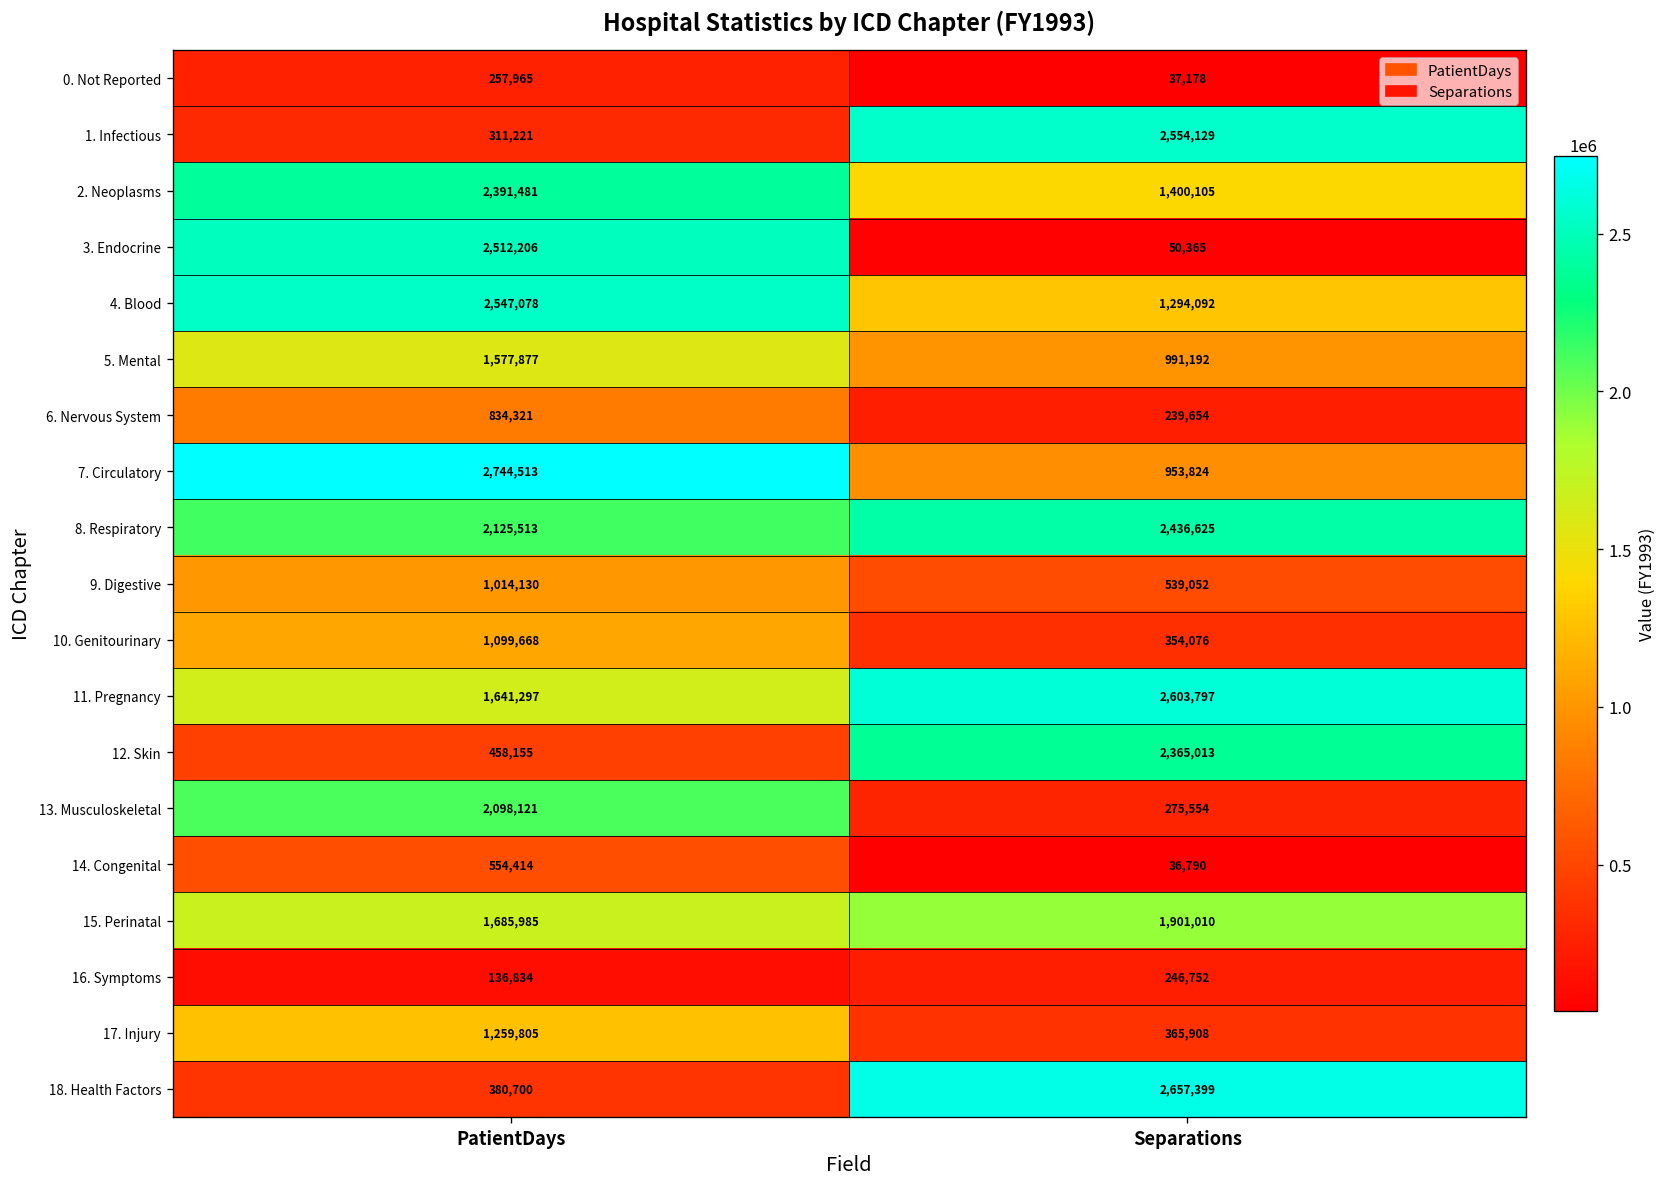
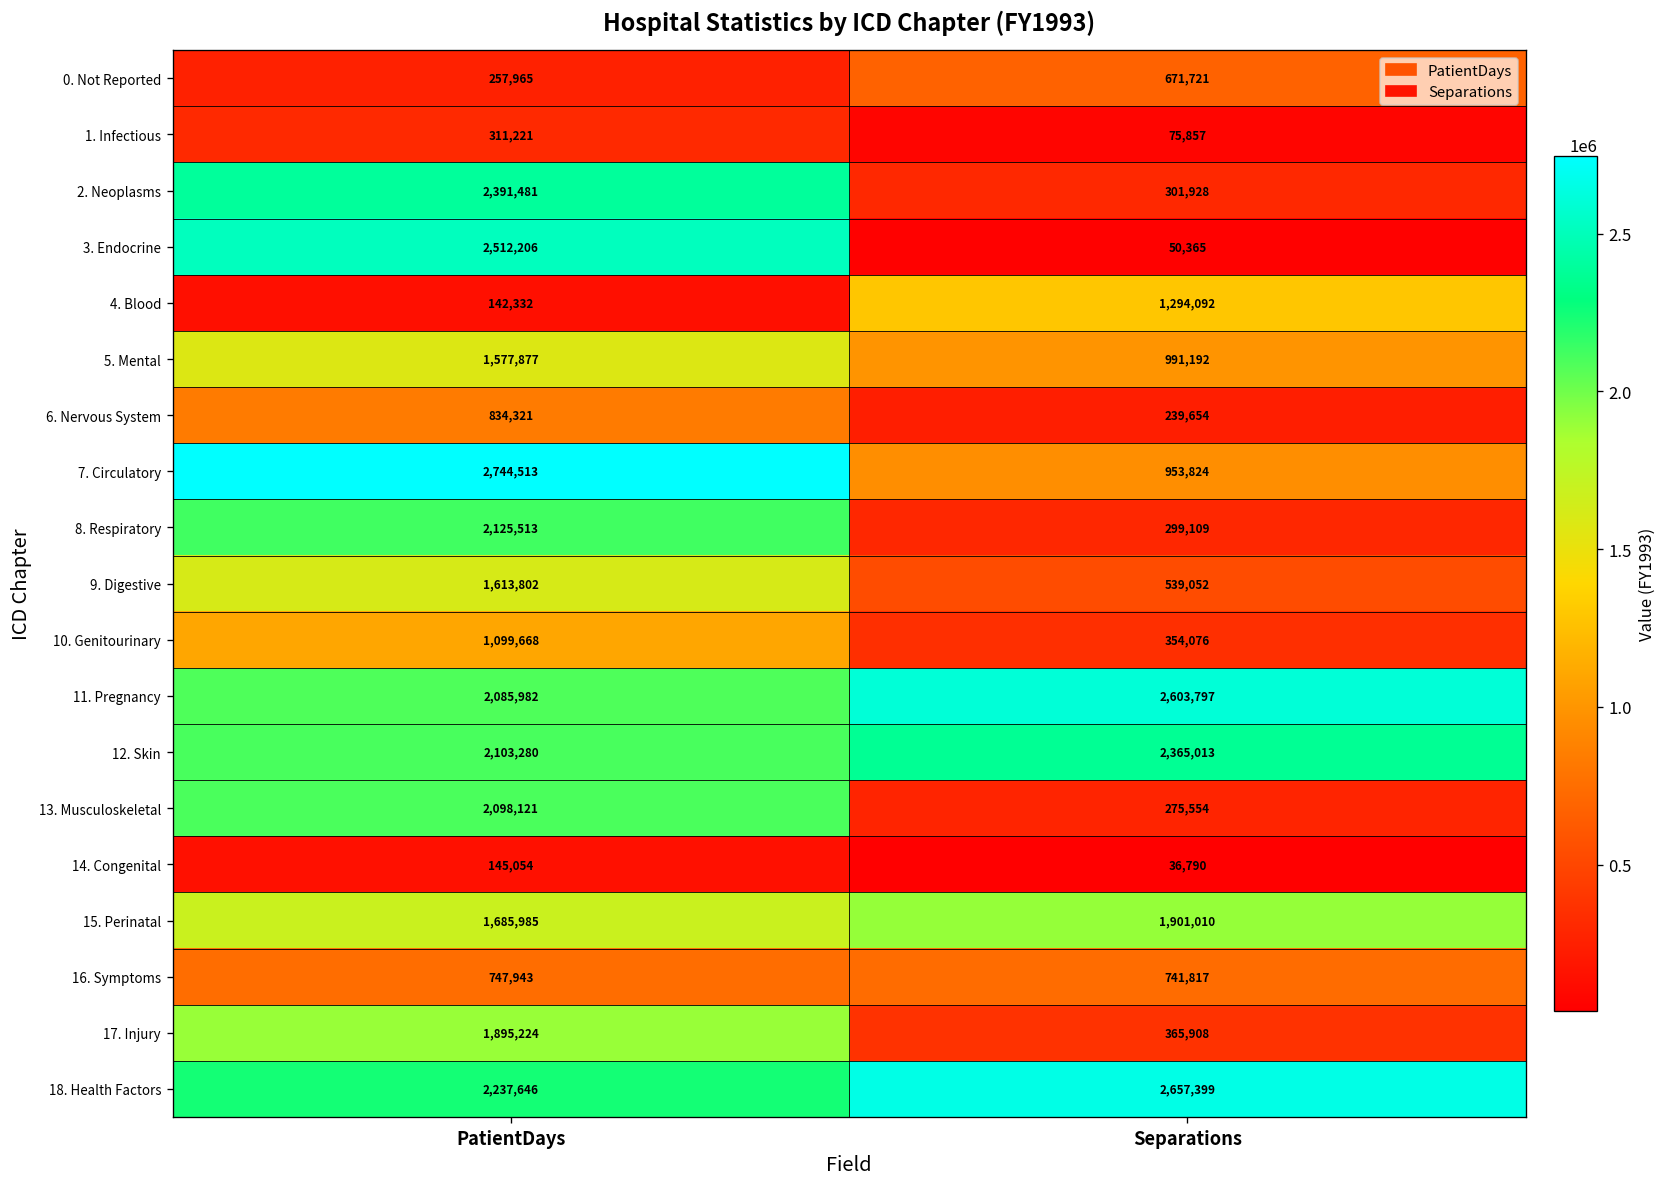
  {
    "0. Not Reported": {
      "PatientDays": "257,965",
-     "Separations": "37,178"
+     "Separations": "671,721"
    },
    "1. Infectious": {
      "PatientDays": "311,221",
-     "Separations": "2,554,129"
+     "Separations": "75,857"
    },
    "2. Neoplasms": {
      "PatientDays": "2,391,481",
-     "Separations": "1,400,105"
+     "Separations": "301,928"
    },
    "3. Endocrine": {
      "PatientDays": "2,512,206",
      "Separations": "50,365"
    },
    "4. Blood": {
-     "PatientDays": "2,547,078",
+     "PatientDays": "142,332",
      "Separations": "1,294,092"
    },
    "5. Mental": {
      "PatientDays": "1,577,877",
      "Separations": "991,192"
    },
    "6. Nervous System": {
      "PatientDays": "834,321",
      "Separations": "239,654"
    },
    "7. Circulatory": {
      "PatientDays": "2,744,513",
      "Separations": "953,824"
    },
    "8. Respiratory": {
      "PatientDays": "2,125,513",
-     "Separations": "2,436,625"
+     "Separations": "299,109"
    },
    "9. Digestive": {
-     "PatientDays": "1,014,130",
+     "PatientDays": "1,613,802",
      "Separations": "539,052"
    },
    "10. Genitourinary": {
      "PatientDays": "1,099,668",
      "Separations": "354,076"
    },
    "11. Pregnancy": {
-     "PatientDays": "1,641,297",
+     "PatientDays": "2,085,982",
      "Separations": "2,603,797"
    },
    "12. Skin": {
-     "PatientDays": "458,155",
+     "PatientDays": "2,103,280",
      "Separations": "2,365,013"
    },
    "13. Musculoskeletal": {
      "PatientDays": "2,098,121",
      "Separations": "275,554"
    },
    "14. Congenital": {
-     "PatientDays": "554,414",
+     "PatientDays": "145,054",
      "Separations": "36,790"
    },
    "15. Perinatal": {
      "PatientDays": "1,685,985",
      "Separations": "1,901,010"
    },
    "16. Symptoms": {
-     "PatientDays": "136,834",
-     "Separations": "246,752"
+     "PatientDays": "747,943",
+     "Separations": "741,817"
    },
    "17. Injury": {
-     "PatientDays": "1,259,805",
+     "PatientDays": "1,895,224",
      "Separations": "365,908"
    },
    "18. Health Factors": {
-     "PatientDays": "380,700",
+     "PatientDays": "2,237,646",
      "Separations": "2,657,399"
    }
  }
